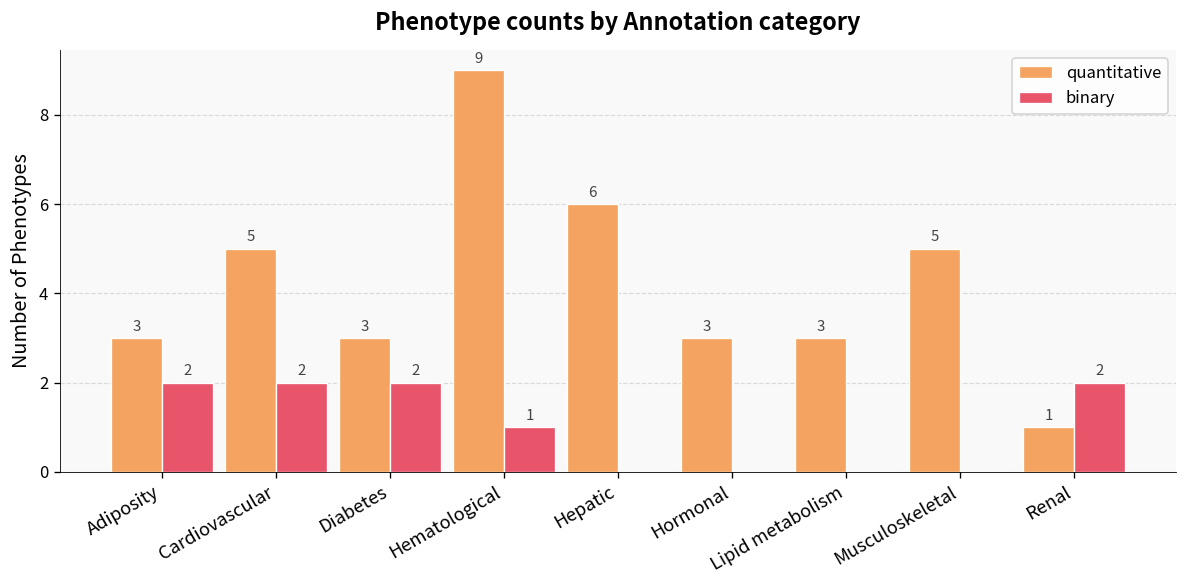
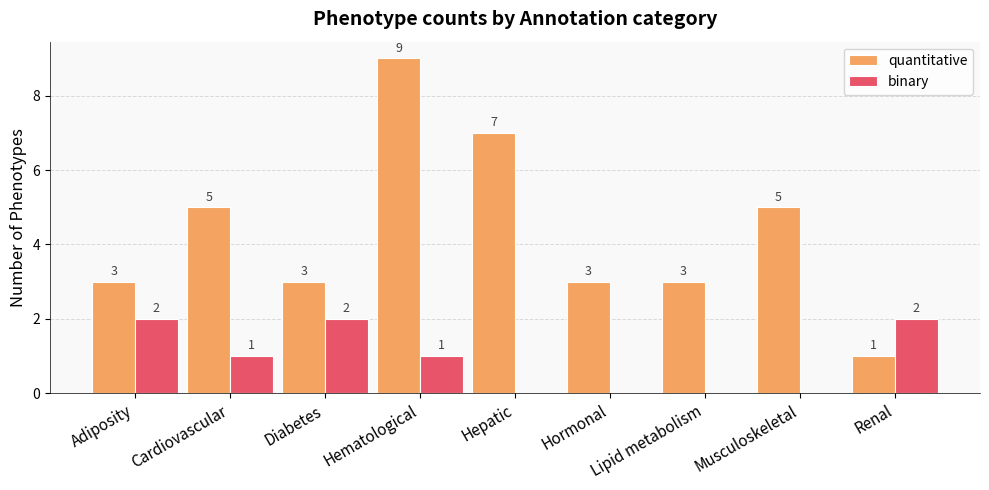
  {
    "quantitative": {
      "Adiposity": 3,
      "Cardiovascular": 5,
      "Diabetes": 3,
      "Hematological": 9,
-     "Hepatic": 6,
+     "Hepatic": 7,
      "Hormonal": 3,
      "Lipid metabolism": 3,
      "Musculoskeletal": 5,
      "Renal": 1
    },
    "binary": {
      "Adiposity": 2,
-     "Cardiovascular": 2,
+     "Cardiovascular": 1,
      "Diabetes": 2,
      "Hematological": 1,
      "Renal": 2
    }
  }
